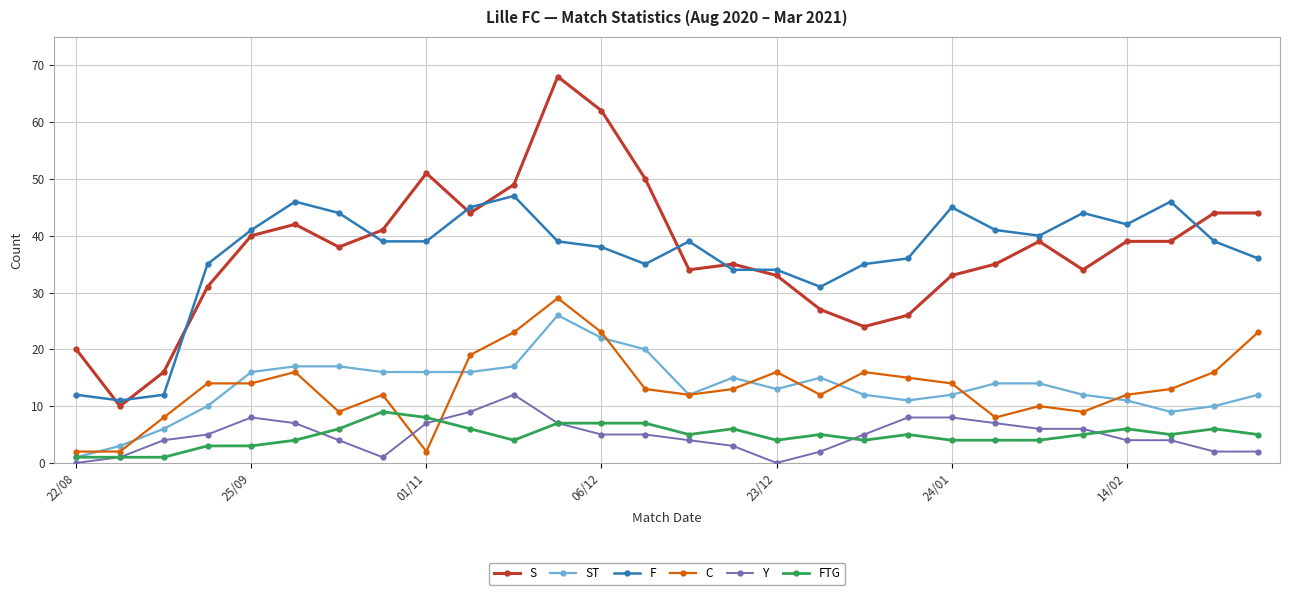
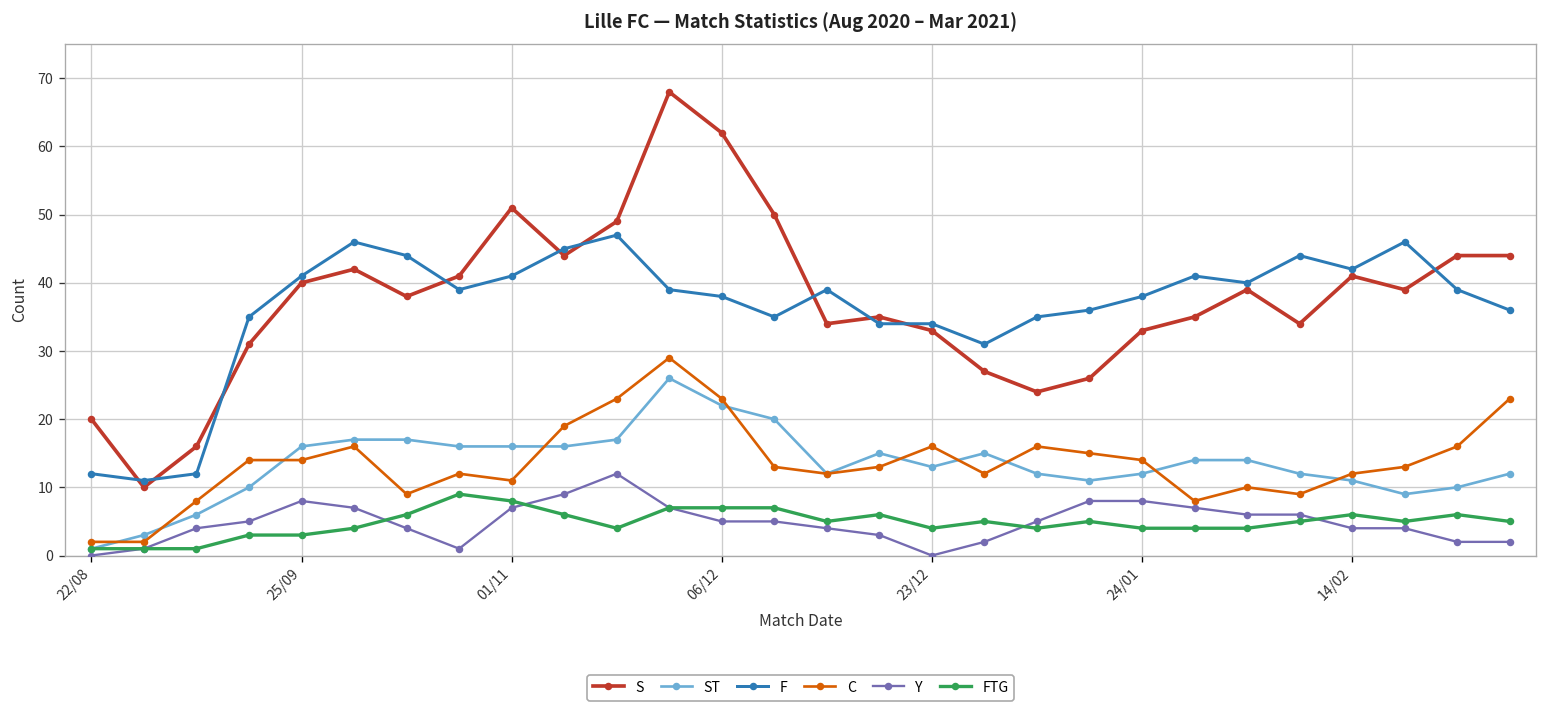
  {
    "S": {
      "22/08": 20,
      "25/09": 40,
      "01/11": 51,
      "06/12": 62,
      "23/12": 33,
      "24/01": 33,
-     "14/02": 39
+     "14/02": 41
    },
    "ST": {
      "25/09": 16,
      "01/11": 16,
      "06/12": 22,
      "23/12": 13,
      "24/01": 12,
      "14/02": 11
    },
    "F": {
      "22/08": 12,
      "25/09": 41,
-     "01/11": 39,
+     "01/11": 41,
      "06/12": 38,
      "23/12": 34,
-     "24/01": 45,
+     "24/01": 38,
      "14/02": 42
    },
    "C": {
      "22/08": 2,
      "25/09": 14,
-     "01/11": 2,
+     "01/11": 11,
      "06/12": 23,
      "23/12": 16,
      "24/01": 14,
      "14/02": 12
    },
    "Y": {
      "22/08": 0,
      "25/09": 8,
      "01/11": 7,
      "06/12": 5,
      "23/12": 0,
      "24/01": 8,
      "14/02": 4
    },
    "FTG": {
      "25/09": 3,
      "01/11": 8,
      "06/12": 7,
      "23/12": 4,
      "24/01": 4,
      "14/02": 6
    }
  }
